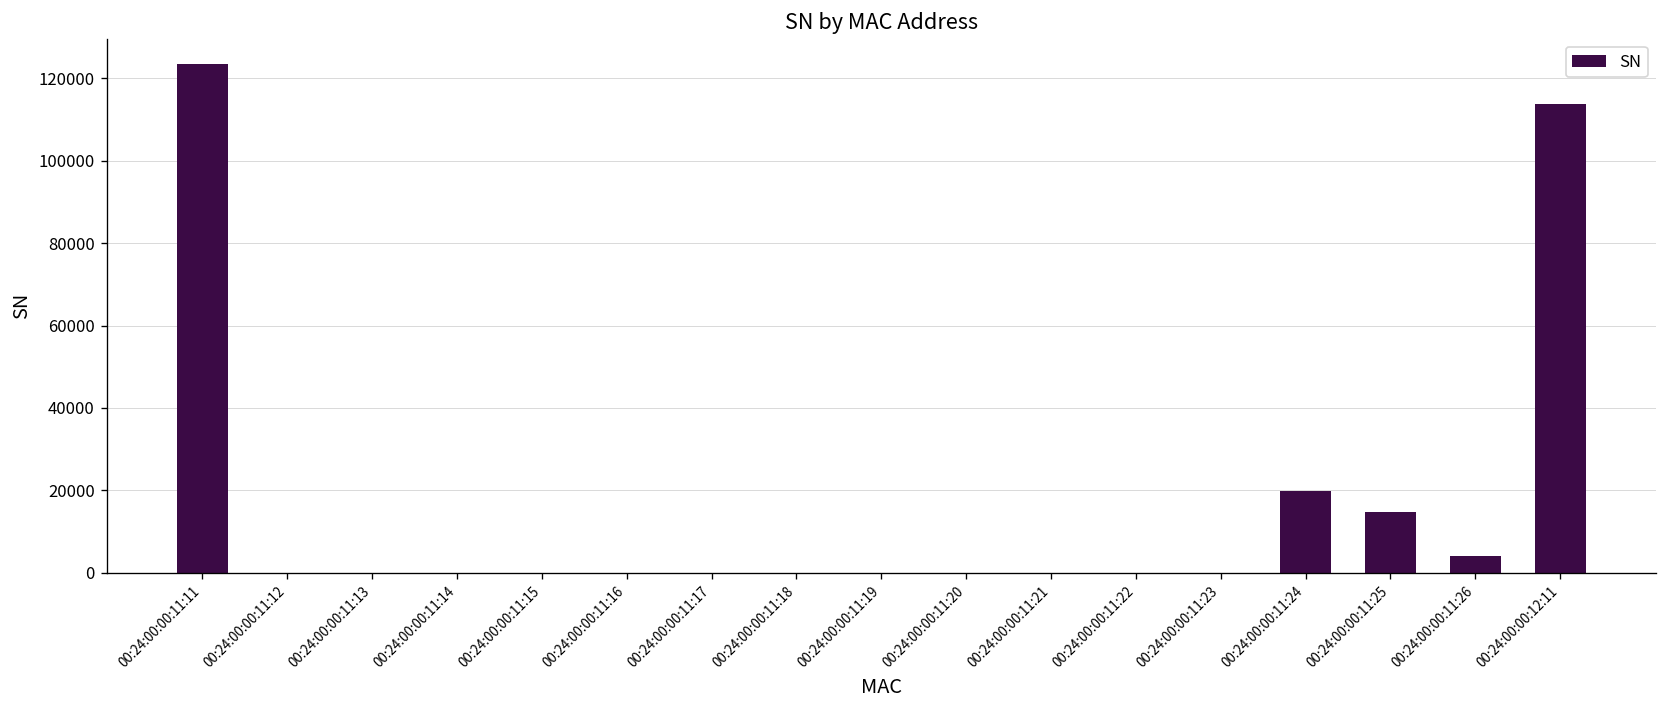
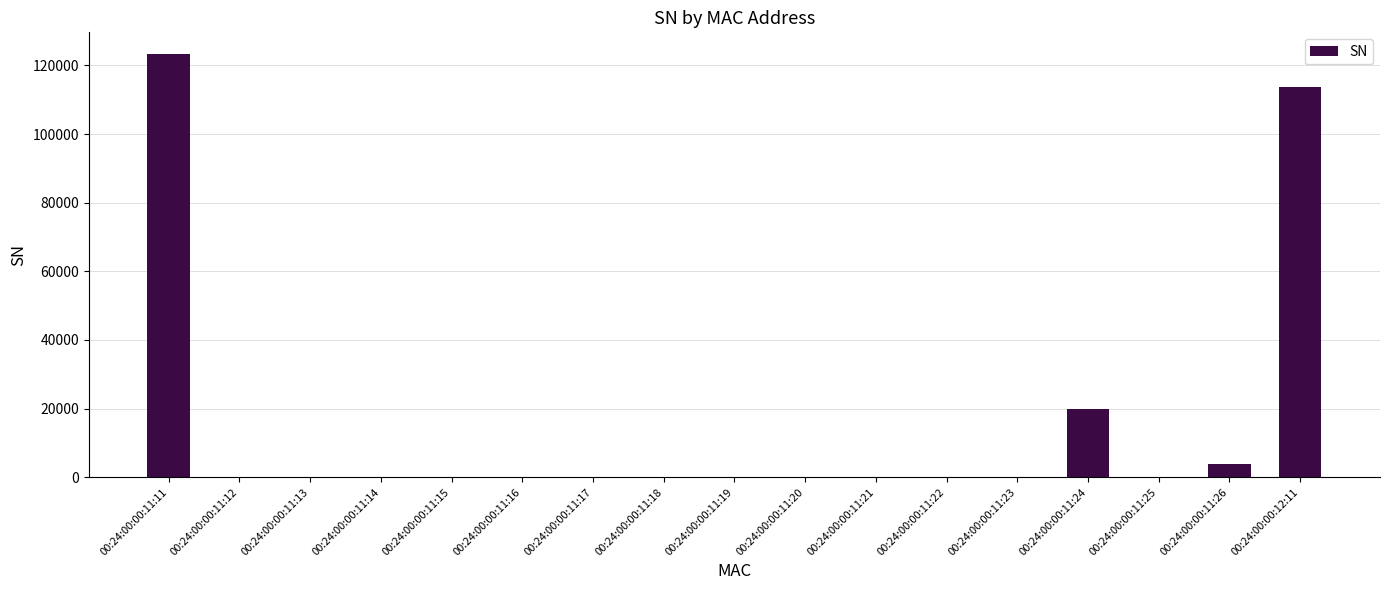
  {
    "00:24:00:00:11:11": 123000,
    "00:24:00:00:11:24": 20000,
-   "00:24:00:00:11:25": 15000,
+   "00:24:00:00:11:25": 0,
    "00:24:00:00:11:26": 4000,
    "00:24:00:00:12:11": 114000
  }
